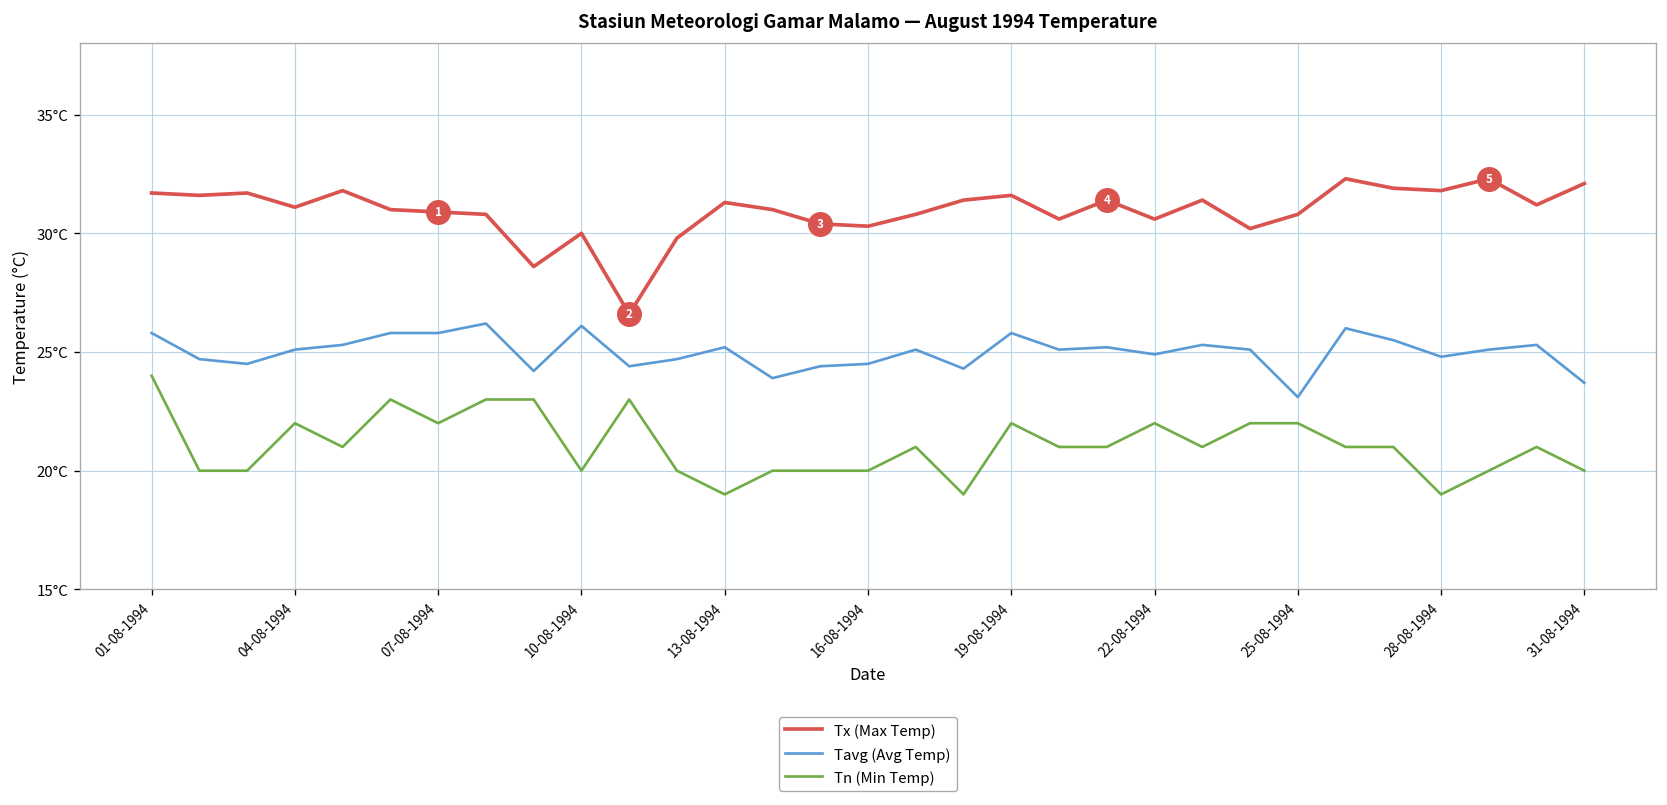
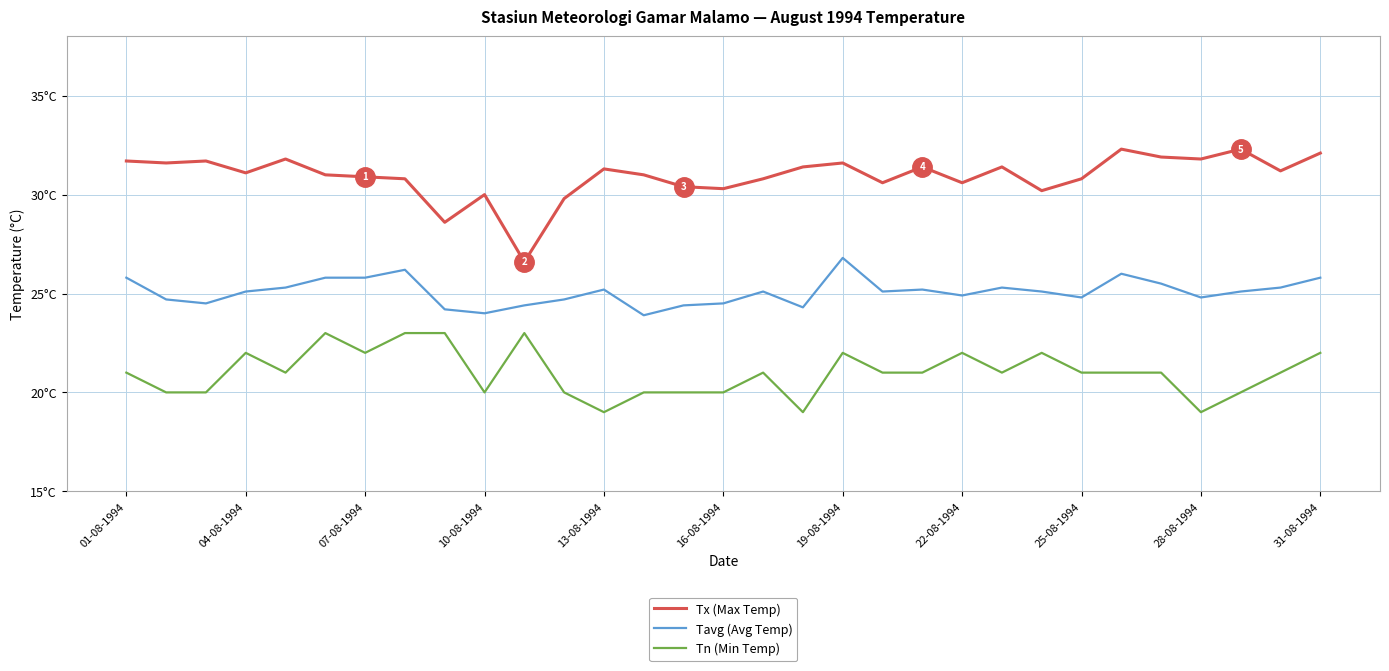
  {
    "Tavg (Avg Temp)": {
      "01-08-1994": "25.8°C",
      "04-08-1994": "25.1°C",
      "07-08-1994": "25.8°C",
-     "10-08-1994": "26.1°C",
+     "10-08-1994": "24.0°C",
      "13-08-1994": "25.2°C",
      "16-08-1994": "24.5°C",
-     "19-08-1994": "25.8°C",
+     "19-08-1994": "26.8°C",
      "22-08-1994": "24.9°C",
-     "25-08-1994": "23.1°C",
+     "25-08-1994": "24.8°C",
      "28-08-1994": "24.8°C",
-     "31-08-1994": "23.7°C"
+     "31-08-1994": "25.8°C"
    },
    "Tn (Min Temp)": {
-     "01-08-1994": "24°C",
+     "01-08-1994": "21°C",
      "04-08-1994": "22°C",
      "07-08-1994": "22°C",
      "10-08-1994": "20°C",
      "13-08-1994": "19°C",
      "16-08-1994": "20°C",
      "19-08-1994": "22°C",
      "22-08-1994": "22°C",
-     "25-08-1994": "22°C",
+     "25-08-1994": "21°C",
      "28-08-1994": "19°C",
-     "31-08-1994": "20°C"
+     "31-08-1994": "22°C"
    }
  }
